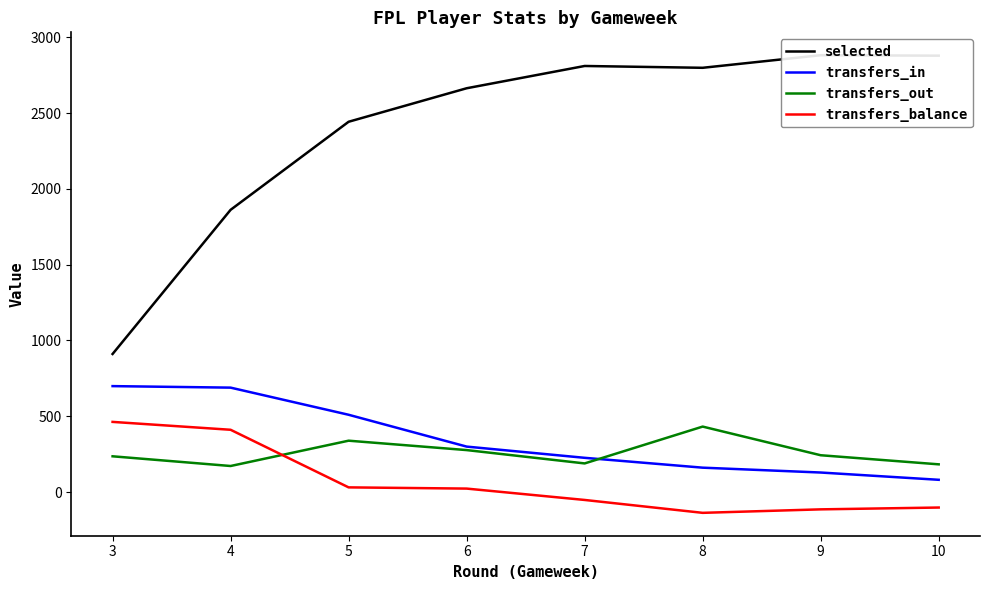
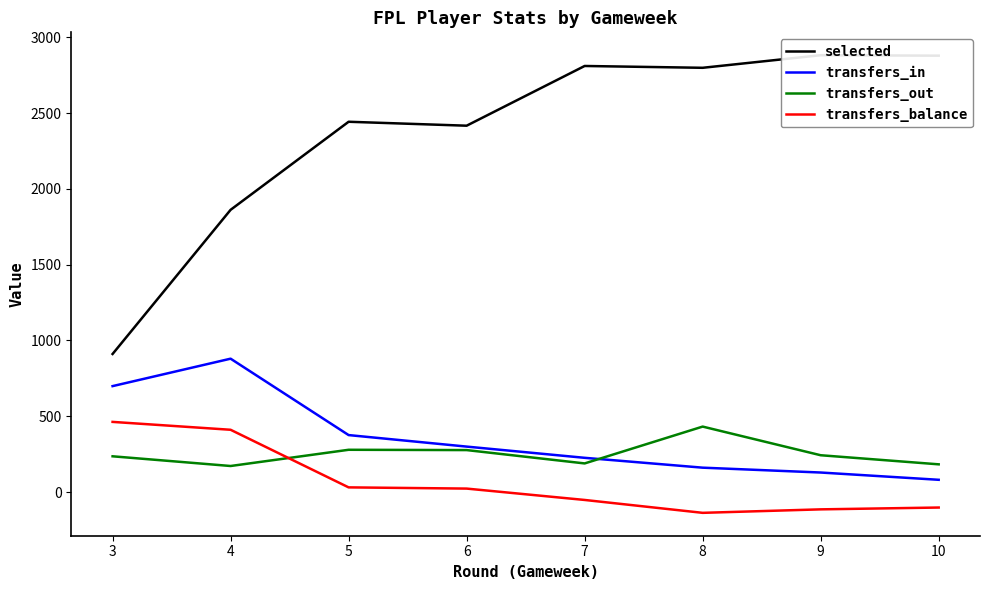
  {
    "selected": {
      "3": 910,
      "4": 1860,
      "5": 2440,
-     "6": 2660,
+     "6": 2420,
      "7": 2810,
      "8": 2800
    },
    "transfers_in": {
      "3": 700,
-     "4": 690,
-     "5": 510,
+     "4": 880,
+     "5": 380,
      "6": 300,
      "7": 230,
      "8": 160,
      "9": 130,
      "10": 80
    },
    "transfers_out": {
      "3": 240,
      "4": 170,
-     "5": 340,
+     "5": 280,
      "6": 280,
      "7": 190,
      "8": 430,
      "9": 240,
      "10": 180
    },
    "transfers_balance": {
      "3": 460,
      "4": 410,
      "5": 30,
      "6": 20,
      "7": -50,
      "8": -140,
      "9": -110,
      "10": -100
    }
  }
